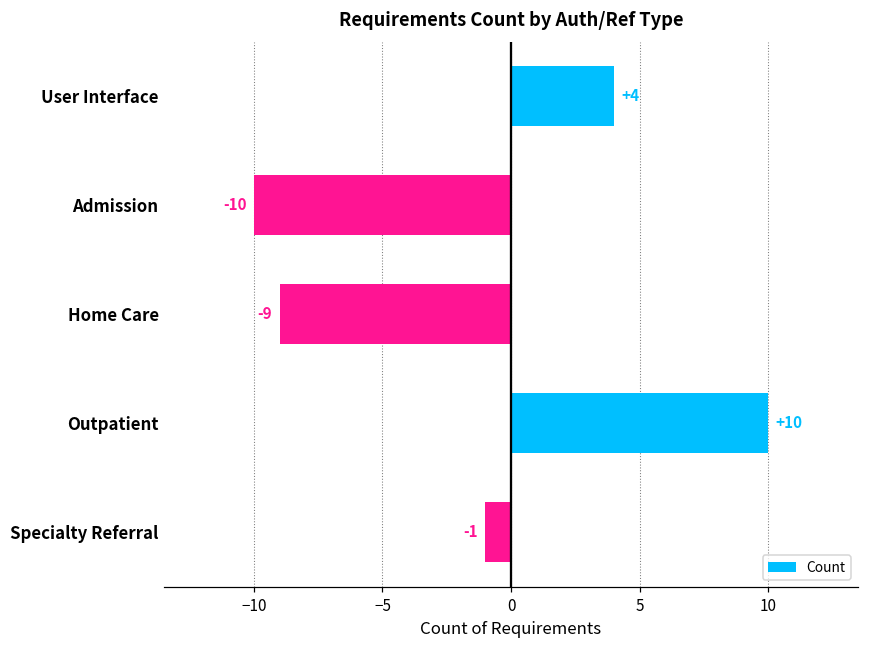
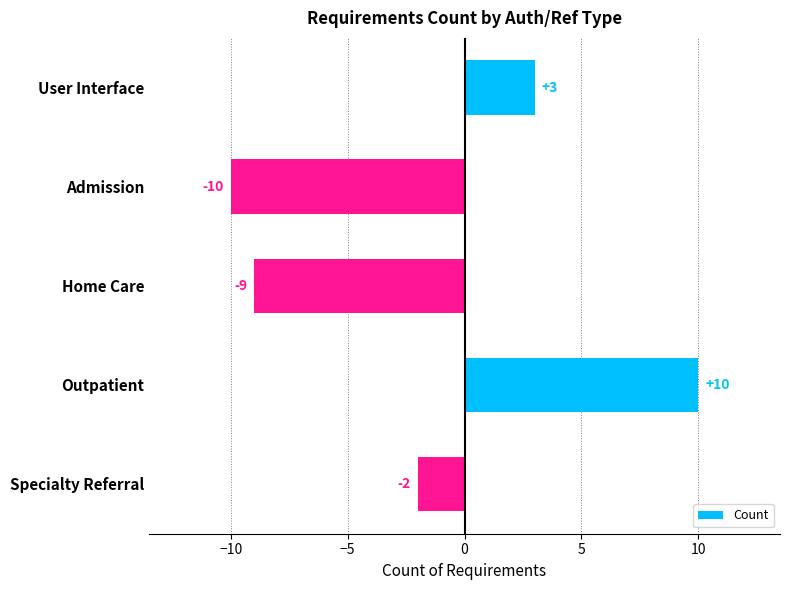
  {
-   "User Interface": "+4",
+   "User Interface": "+3",
    "Admission": "-10",
    "Home Care": "-9",
    "Outpatient": "+10",
-   "Specialty Referral": "-1"
+   "Specialty Referral": "-2"
  }
